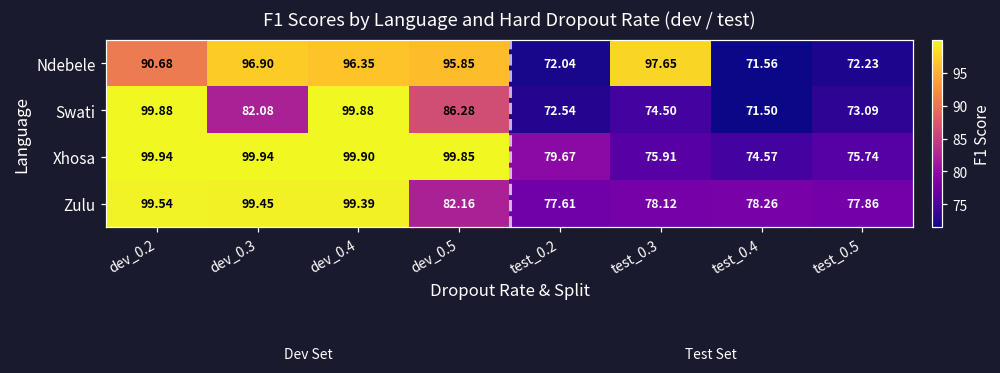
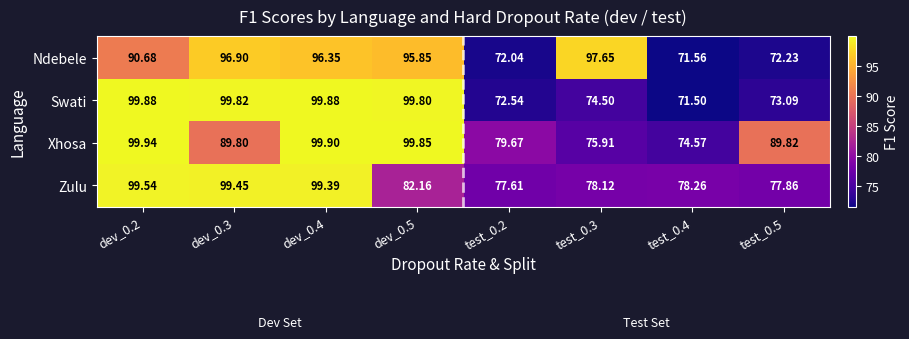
  {
    "Ndebele": {
      "dev_0.2": 90.68,
      "dev_0.3": 96.90,
      "dev_0.4": 96.35,
      "dev_0.5": 95.85,
      "test_0.2": 72.04,
      "test_0.3": 97.65,
      "test_0.4": 71.56,
      "test_0.5": 72.23
    },
    "Swati": {
      "dev_0.2": 99.88,
-     "dev_0.3": 82.08,
+     "dev_0.3": 99.82,
      "dev_0.4": 99.88,
-     "dev_0.5": 86.28,
+     "dev_0.5": 99.80,
      "test_0.2": 72.54,
      "test_0.3": 74.50,
      "test_0.4": 71.50,
      "test_0.5": 73.09
    },
    "Xhosa": {
      "dev_0.2": 99.94,
-     "dev_0.3": 99.94,
+     "dev_0.3": 89.80,
      "dev_0.4": 99.90,
      "dev_0.5": 99.85,
      "test_0.2": 79.67,
      "test_0.3": 75.91,
      "test_0.4": 74.57,
-     "test_0.5": 75.74
+     "test_0.5": 89.82
    },
    "Zulu": {
      "dev_0.2": 99.54,
      "dev_0.3": 99.45,
      "dev_0.4": 99.39,
      "dev_0.5": 82.16,
      "test_0.2": 77.61,
      "test_0.3": 78.12,
      "test_0.4": 78.26,
      "test_0.5": 77.86
    }
  }
